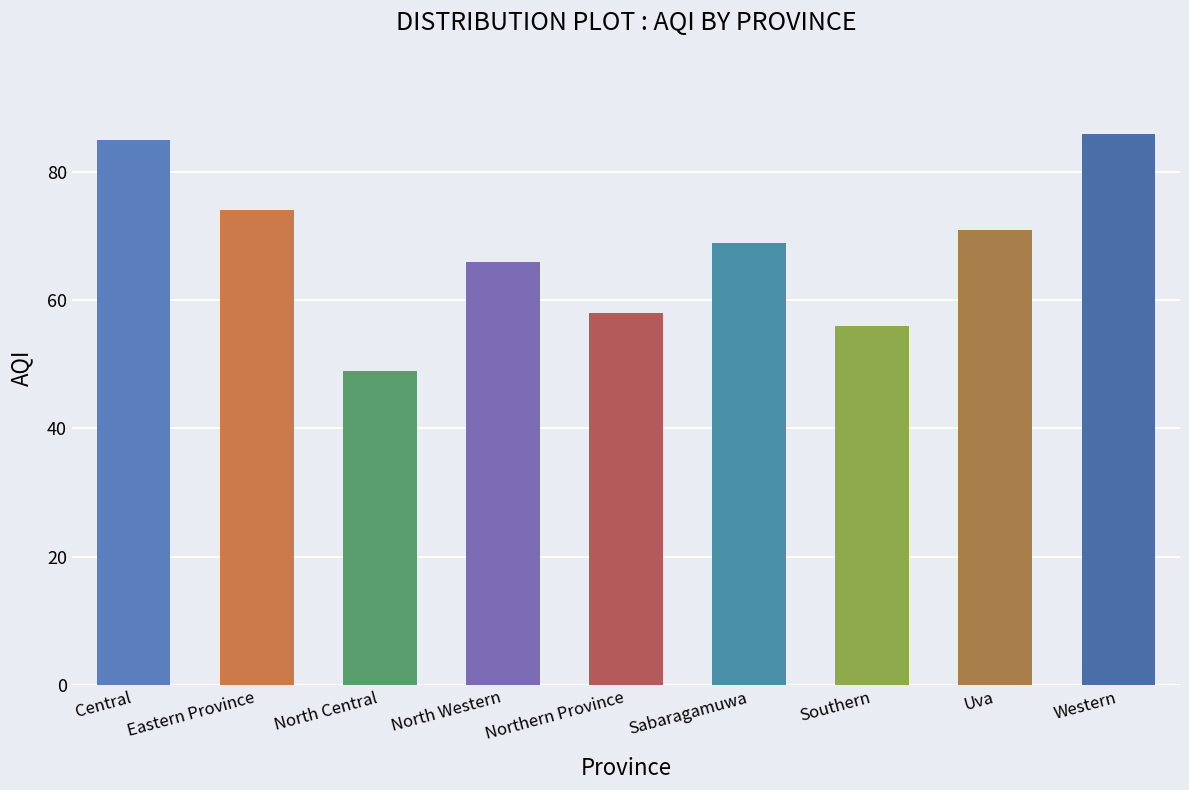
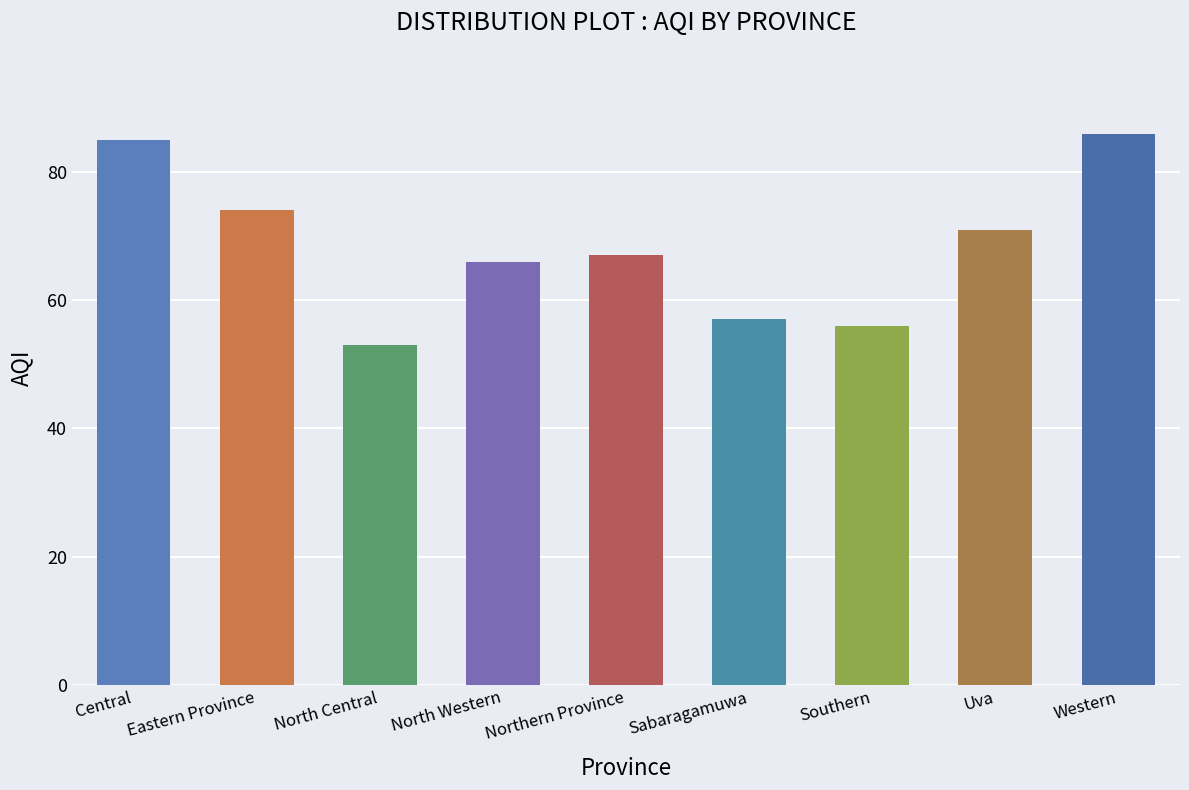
  {
    "Central": 85,
    "Eastern Province": 74,
-   "North Central": 49,
+   "North Central": 53,
    "North Western": 66,
-   "Northern Province": 58,
-   "Sabaragamuwa": 69,
+   "Northern Province": 67,
+   "Sabaragamuwa": 57,
    "Southern": 56,
    "Uva": 71,
    "Western": 86
  }
